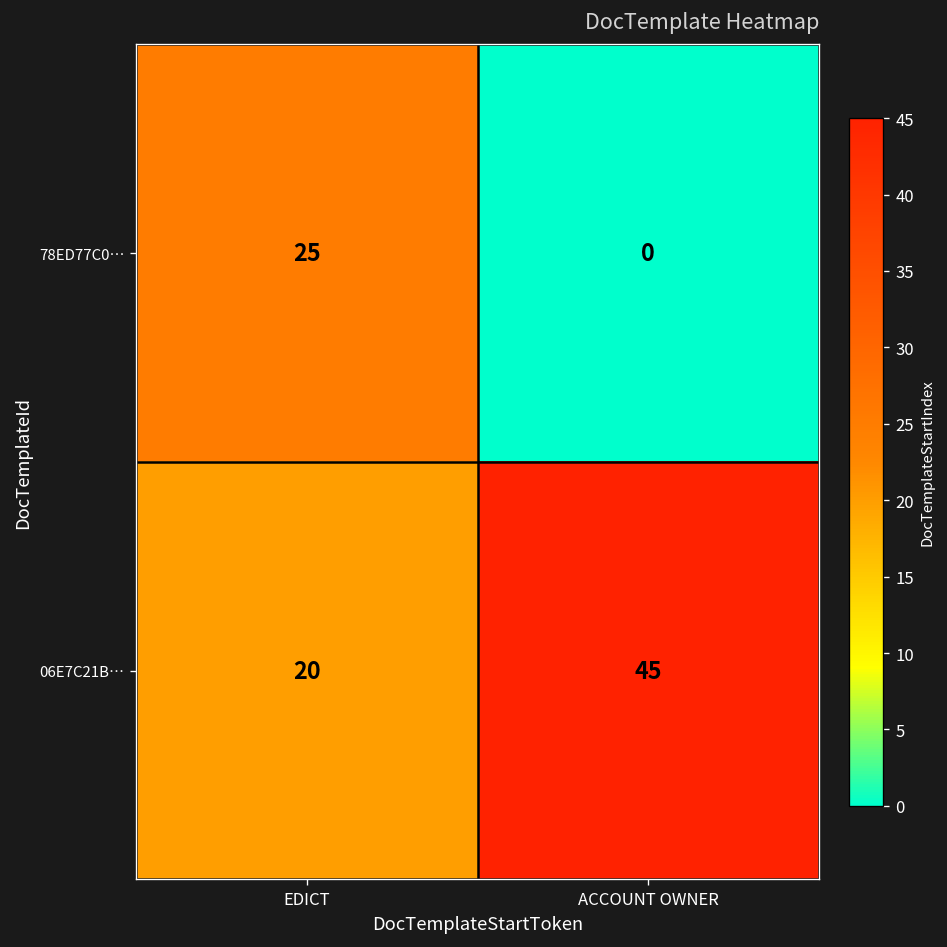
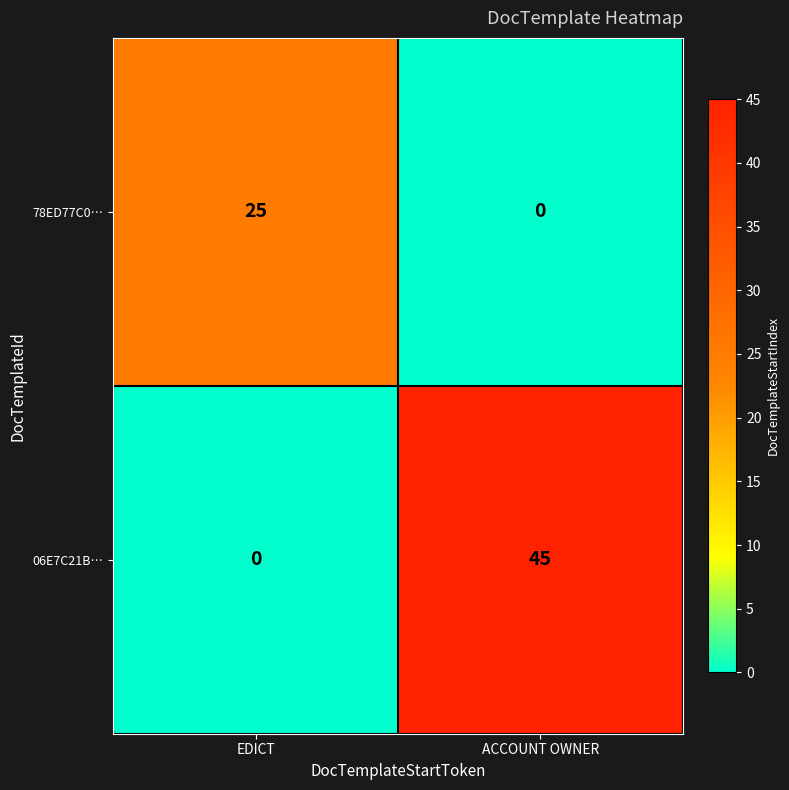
  {
    "78ED77C0…": {
      "EDICT": 25,
      "ACCOUNT OWNER": 0
    },
    "06E7C21B…": {
-     "EDICT": 20,
+     "EDICT": 0,
      "ACCOUNT OWNER": 45
    }
  }
